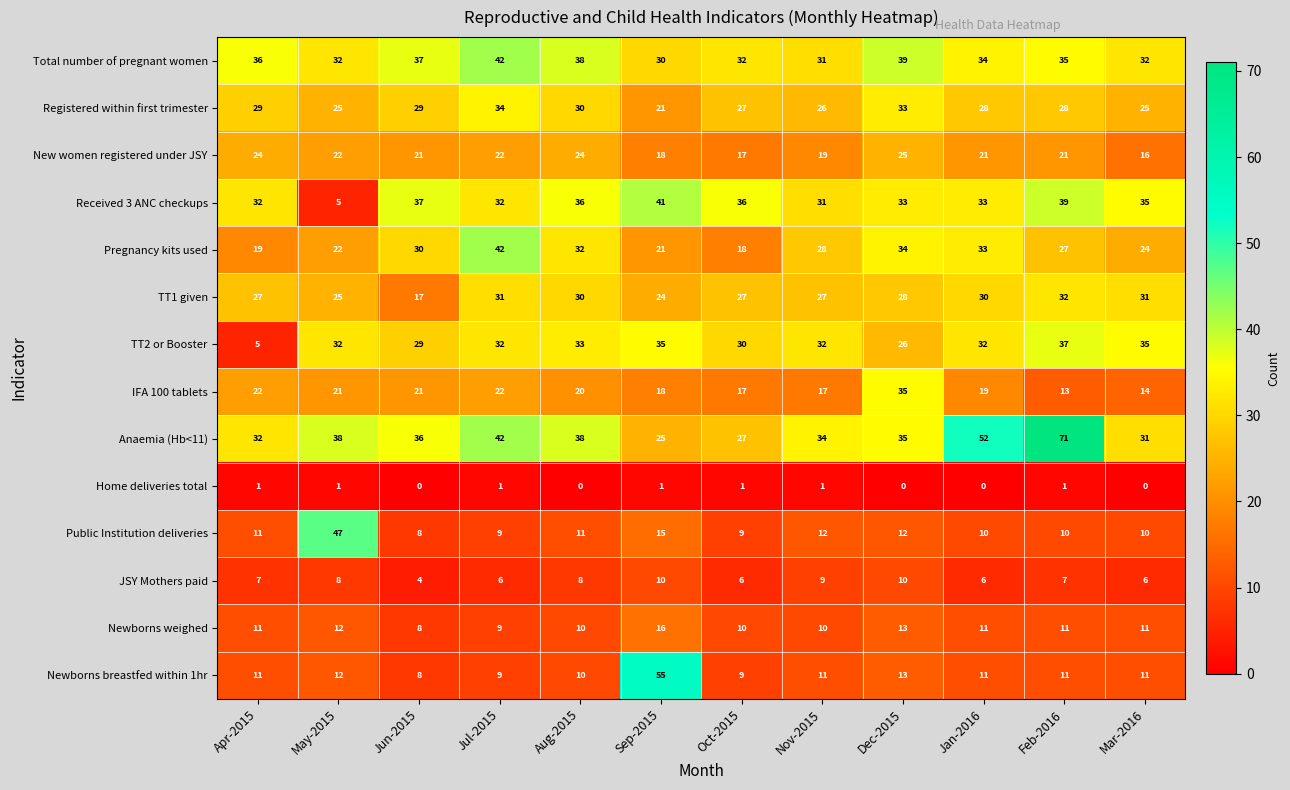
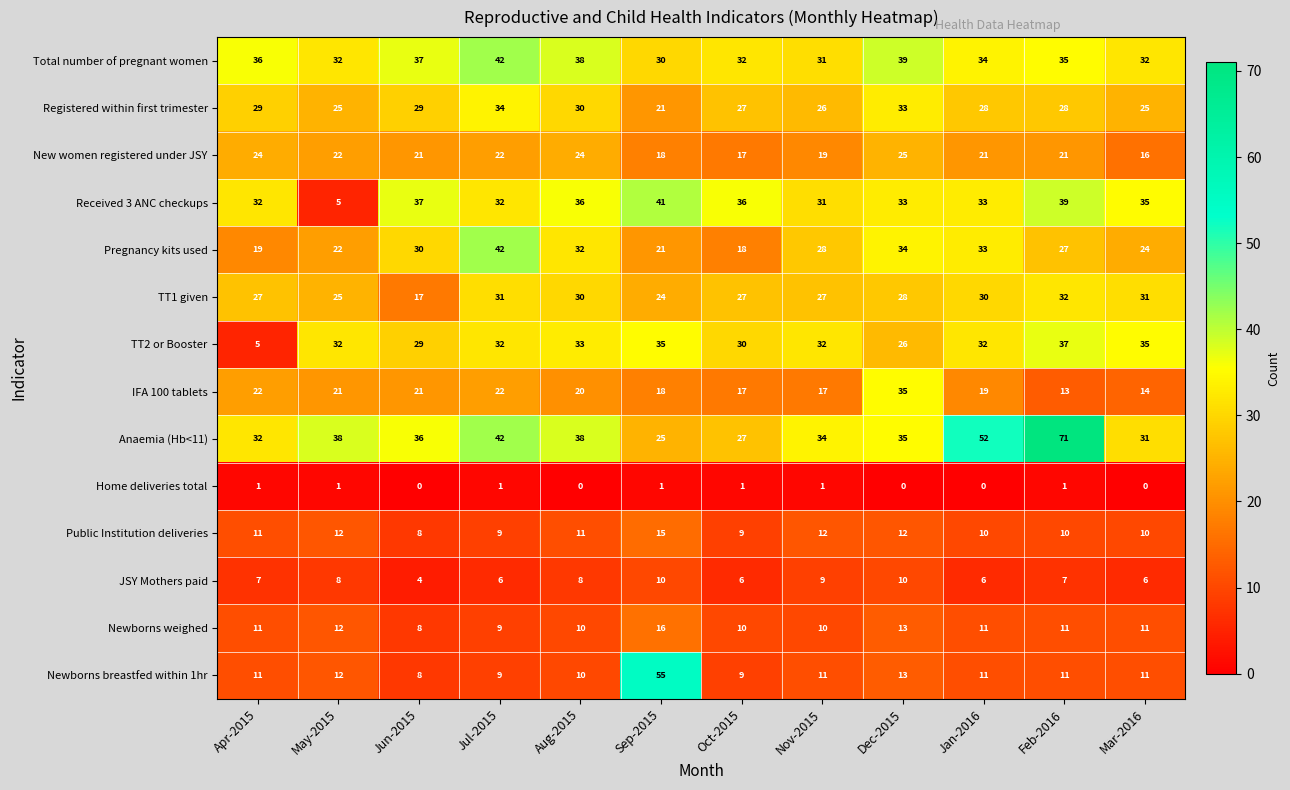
  {
    "Total number of pregnant women": {
      "Apr-2015": 36,
      "May-2015": 32,
      "Jun-2015": 37,
      "Jul-2015": 42,
      "Aug-2015": 38,
      "Sep-2015": 30,
      "Oct-2015": 32,
      "Nov-2015": 31,
      "Dec-2015": 39,
      "Jan-2016": 34,
      "Feb-2016": 35,
      "Mar-2016": 32
    },
    "Registered within first trimester": {
      "Apr-2015": 29,
      "May-2015": 25,
      "Jun-2015": 29,
      "Jul-2015": 34,
      "Aug-2015": 30,
      "Sep-2015": 21,
      "Oct-2015": 27,
      "Nov-2015": 26,
      "Dec-2015": 33,
      "Jan-2016": 28,
      "Feb-2016": 28,
      "Mar-2016": 25
    },
    "New women registered under JSY": {
      "Apr-2015": 24,
      "May-2015": 22,
      "Jun-2015": 21,
      "Jul-2015": 22,
      "Aug-2015": 24,
      "Sep-2015": 18,
      "Oct-2015": 17,
      "Nov-2015": 19,
      "Dec-2015": 25,
      "Jan-2016": 21,
      "Feb-2016": 21,
      "Mar-2016": 16
    },
    "Received 3 ANC checkups": {
      "Apr-2015": 32,
      "May-2015": 5,
      "Jun-2015": 37,
      "Jul-2015": 32,
      "Aug-2015": 36,
      "Sep-2015": 41,
      "Oct-2015": 36,
      "Nov-2015": 31,
      "Dec-2015": 33,
      "Jan-2016": 33,
      "Feb-2016": 39,
      "Mar-2016": 35
    },
    "Pregnancy kits used": {
      "Apr-2015": 19,
      "May-2015": 22,
      "Jun-2015": 30,
      "Jul-2015": 42,
      "Aug-2015": 32,
      "Sep-2015": 21,
      "Oct-2015": 18,
      "Nov-2015": 28,
      "Dec-2015": 34,
      "Jan-2016": 33,
      "Feb-2016": 27,
      "Mar-2016": 24
    },
    "TT1 given": {
      "Apr-2015": 27,
      "May-2015": 25,
      "Jun-2015": 17,
      "Jul-2015": 31,
      "Aug-2015": 30,
      "Sep-2015": 24,
      "Oct-2015": 27,
      "Nov-2015": 27,
      "Dec-2015": 28,
      "Jan-2016": 30,
      "Feb-2016": 32,
      "Mar-2016": 31
    },
    "TT2 or Booster": {
      "Apr-2015": 5,
      "May-2015": 32,
      "Jun-2015": 29,
      "Jul-2015": 32,
      "Aug-2015": 33,
      "Sep-2015": 35,
      "Oct-2015": 30,
      "Nov-2015": 32,
      "Dec-2015": 26,
      "Jan-2016": 32,
      "Feb-2016": 37,
      "Mar-2016": 35
    },
    "IFA 100 tablets": {
      "Apr-2015": 22,
      "May-2015": 21,
      "Jun-2015": 21,
      "Jul-2015": 22,
      "Aug-2015": 20,
      "Sep-2015": 18,
      "Oct-2015": 17,
      "Nov-2015": 17,
      "Dec-2015": 35,
      "Jan-2016": 19,
      "Feb-2016": 13,
      "Mar-2016": 14
    },
    "Anaemia (Hb<11)": {
      "Apr-2015": 32,
      "May-2015": 38,
      "Jun-2015": 36,
      "Jul-2015": 42,
      "Aug-2015": 38,
      "Sep-2015": 25,
      "Oct-2015": 27,
      "Nov-2015": 34,
      "Dec-2015": 35,
      "Jan-2016": 52,
      "Feb-2016": 71,
      "Mar-2016": 31
    },
    "Home deliveries total": {
      "Apr-2015": 1,
      "May-2015": 1,
      "Jun-2015": 0,
      "Jul-2015": 1,
      "Aug-2015": 0,
      "Sep-2015": 1,
      "Oct-2015": 1,
      "Nov-2015": 1,
      "Dec-2015": 0,
      "Jan-2016": 0,
      "Feb-2016": 1,
      "Mar-2016": 0
    },
    "Public Institution deliveries": {
      "Apr-2015": 11,
-     "May-2015": 47,
+     "May-2015": 12,
      "Jun-2015": 8,
      "Jul-2015": 9,
      "Aug-2015": 11,
      "Sep-2015": 15,
      "Oct-2015": 9,
      "Nov-2015": 12,
      "Dec-2015": 12,
      "Jan-2016": 10,
      "Feb-2016": 10,
      "Mar-2016": 10
    },
    "JSY Mothers paid": {
      "Apr-2015": 7,
      "May-2015": 8,
      "Jun-2015": 4,
      "Jul-2015": 6,
      "Aug-2015": 8,
      "Sep-2015": 10,
      "Oct-2015": 6,
      "Nov-2015": 9,
      "Dec-2015": 10,
      "Jan-2016": 6,
      "Feb-2016": 7,
      "Mar-2016": 6
    },
    "Newborns weighed": {
      "Apr-2015": 11,
      "May-2015": 12,
      "Jun-2015": 8,
      "Jul-2015": 9,
      "Aug-2015": 10,
      "Sep-2015": 16,
      "Oct-2015": 10,
      "Nov-2015": 10,
      "Dec-2015": 13,
      "Jan-2016": 11,
      "Feb-2016": 11,
      "Mar-2016": 11
    },
    "Newborns breastfed within 1hr": {
      "Apr-2015": 11,
      "May-2015": 12,
      "Jun-2015": 8,
      "Jul-2015": 9,
      "Aug-2015": 10,
      "Sep-2015": 55,
      "Oct-2015": 9,
      "Nov-2015": 11,
      "Dec-2015": 13,
      "Jan-2016": 11,
      "Feb-2016": 11,
      "Mar-2016": 11
    }
  }
